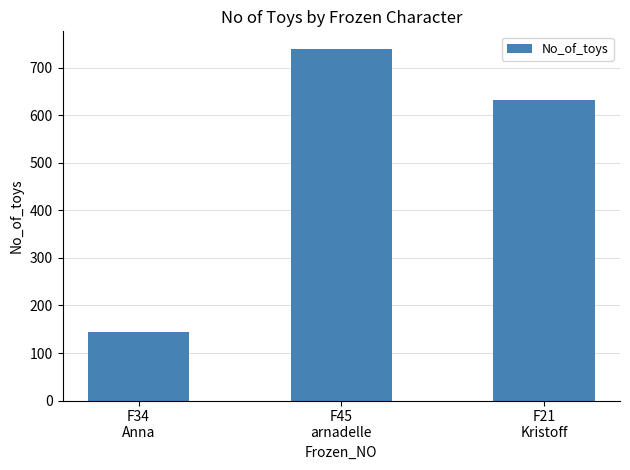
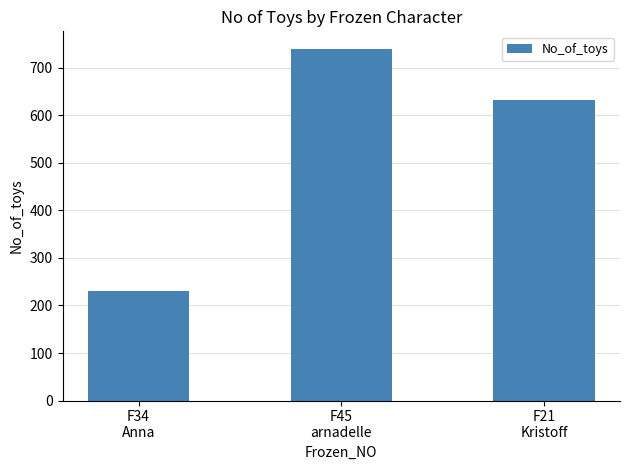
  {
-   "F34 Anna": 140,
+   "F34 Anna": 230,
    "F45 arnadelle": 740,
    "F21 Kristoff": 630
  }
